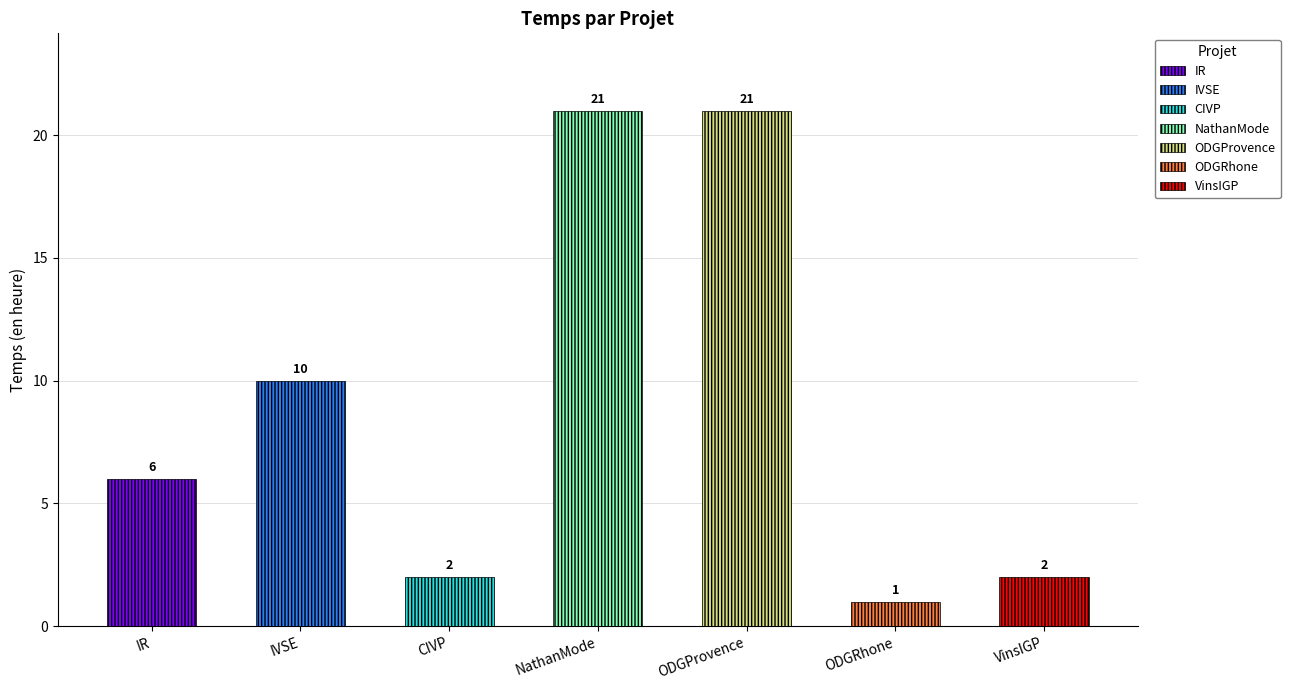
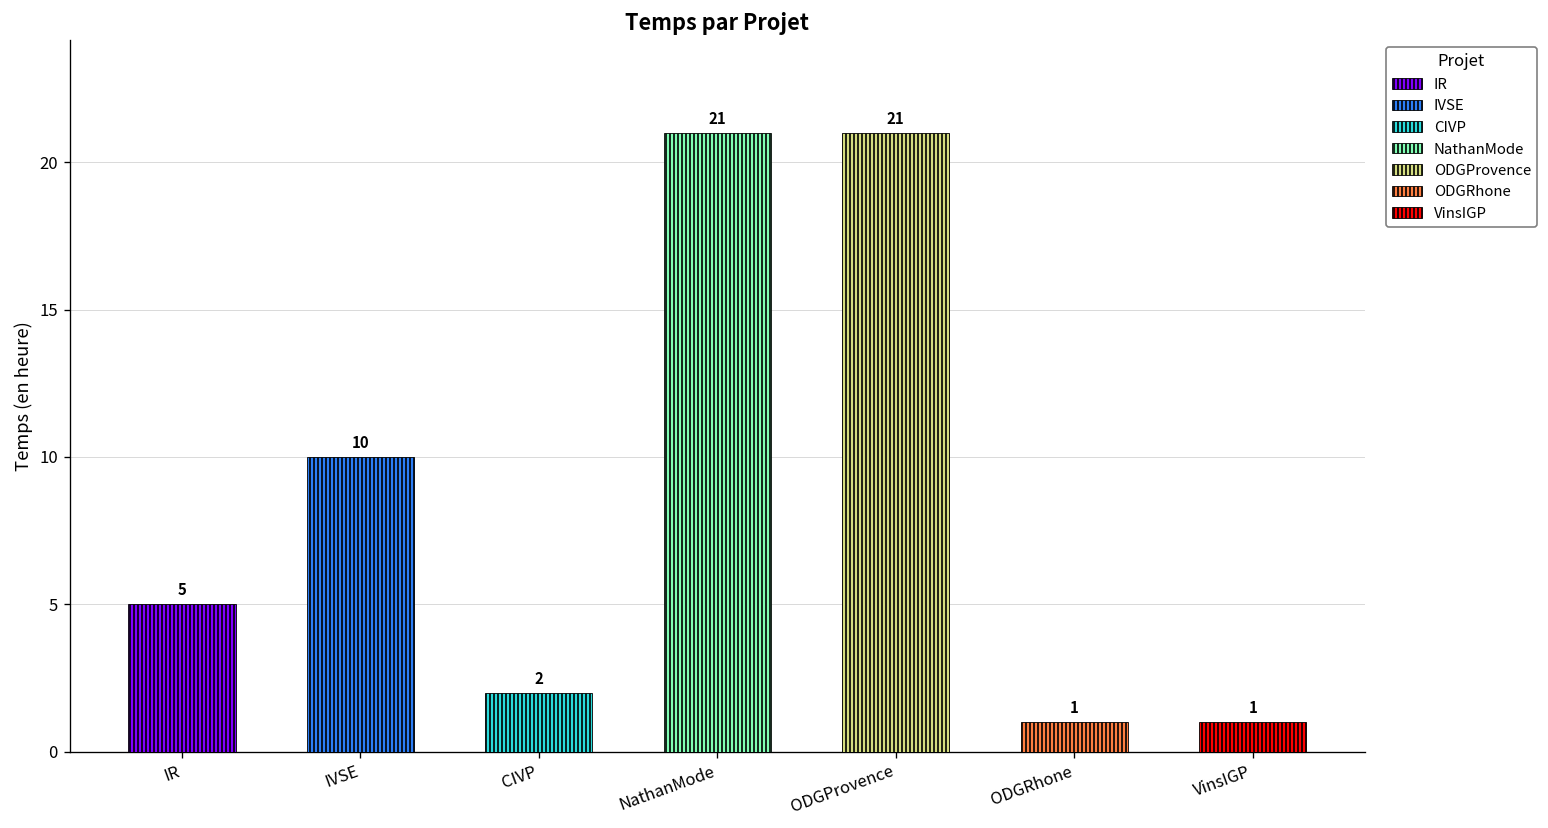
  {
-   "IR": 6,
+   "IR": 5,
    "IVSE": 10,
    "CIVP": 2,
    "NathanMode": 21,
    "ODGProvence": 21,
    "ODGRhone": 1,
-   "VinsIGP": 2
+   "VinsIGP": 1
  }
